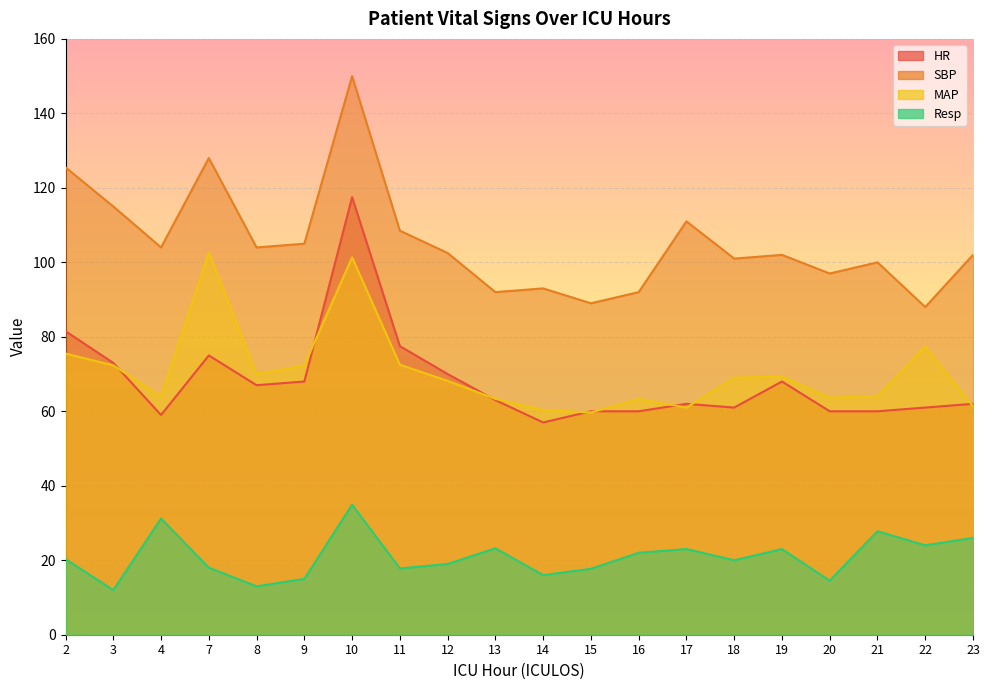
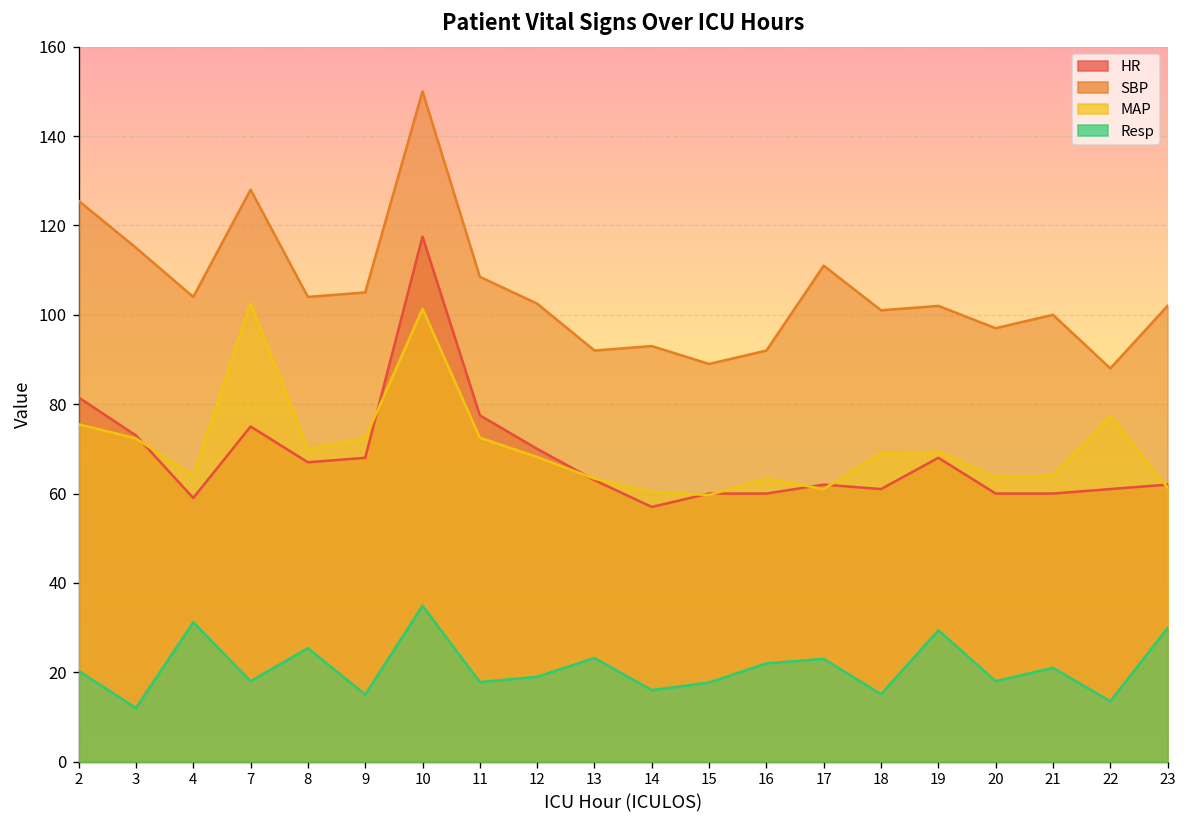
  {
    "Resp": {
      "2": 20,
      "3": 12,
      "4": 31,
      "7": 18,
-     "8": 13,
+     "8": 25,
      "9": 15,
      "10": 35,
      "11": 18,
      "12": 19,
      "13": 23,
      "14": 16,
      "15": 18,
      "16": 22,
      "17": 23,
-     "18": 20,
-     "19": 23,
-     "20": 15,
-     "21": 28,
-     "22": 24,
-     "23": 26
+     "18": 15,
+     "19": 29,
+     "20": 18,
+     "21": 21,
+     "22": 14,
+     "23": 30
    }
  }
